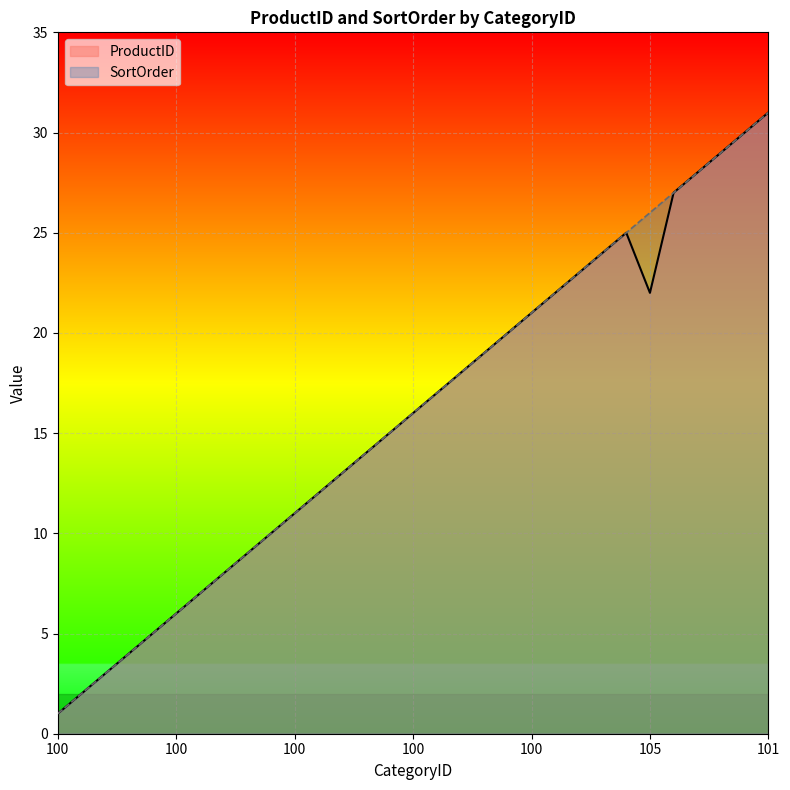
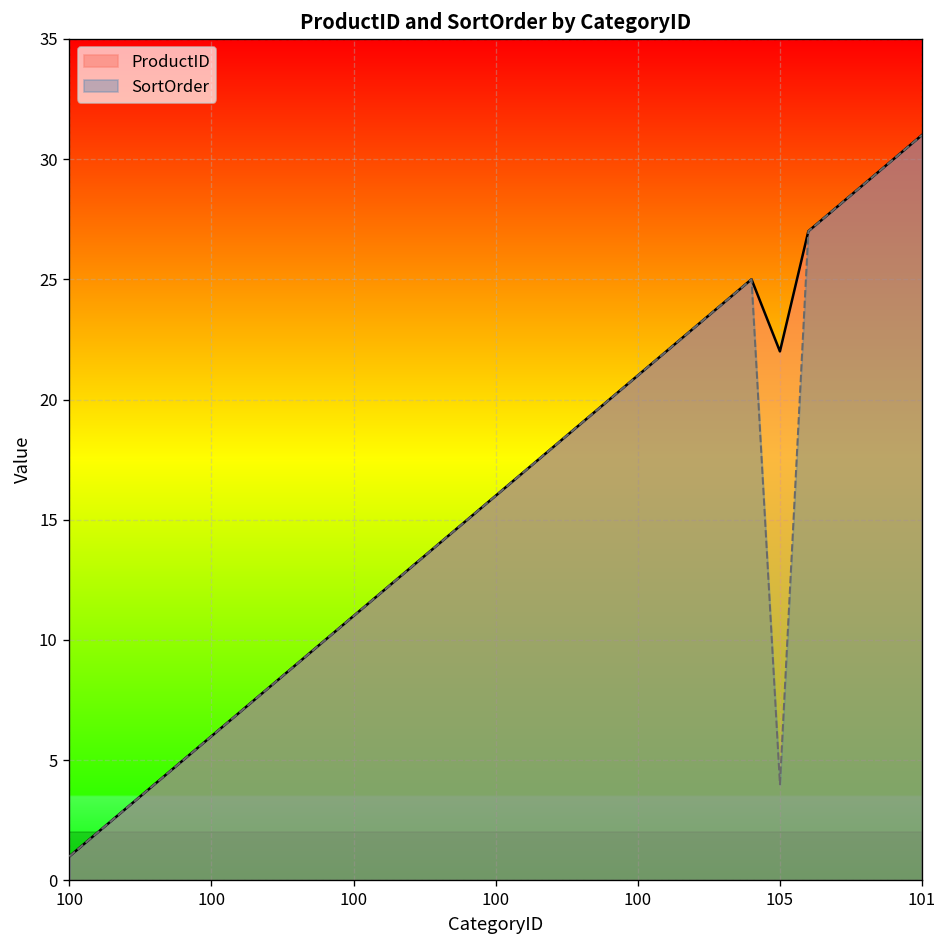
  {
    "ProductID": {
      "105": 22
    },
    "SortOrder": {
-     "105": 26
+     "105": 4
    }
  }
